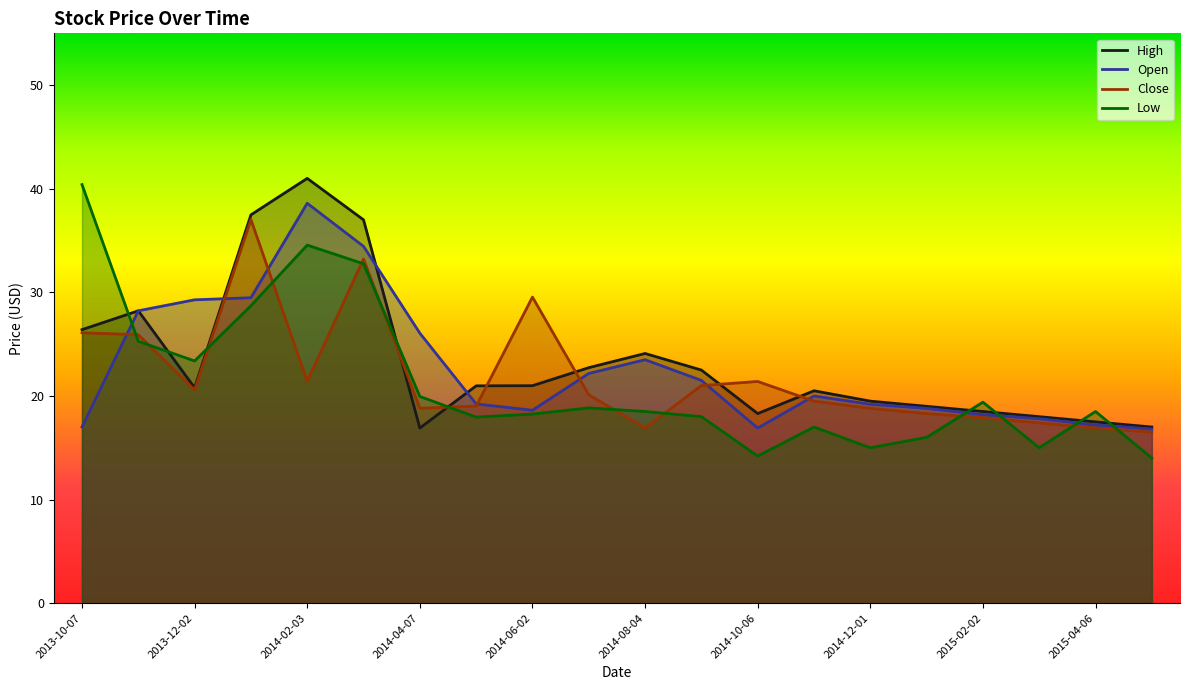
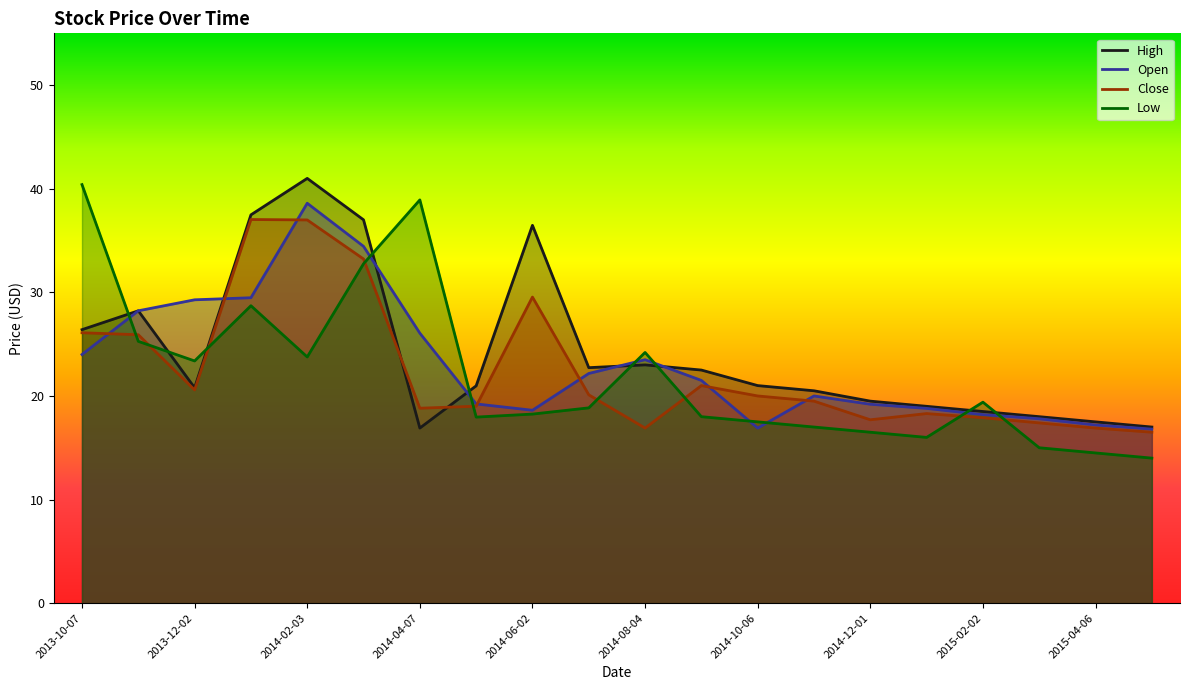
  {
    "High": {
      "2013-10-07": 26.4,
      "2014-02-03": 41.0,
      "2014-04-07": 16.9,
-     "2014-06-02": 21.0,
-     "2014-08-04": 24.1,
-     "2014-10-06": 18.3,
+     "2014-06-02": 36.5,
+     "2014-08-04": 23.0,
+     "2014-10-06": 21.0,
      "2014-12-01": 19.5,
      "2015-02-02": 18.5,
      "2015-04-06": 17.5
    },
    "Open": {
-     "2013-10-07": 17,
+     "2013-10-07": 24,
      "2013-12-02": 29.3,
      "2014-02-03": 38.6,
      "2014-04-07": 26,
      "2014-06-02": 18.6,
      "2014-08-04": 23.5,
      "2014-10-06": 17,
      "2014-12-01": 19,
      "2015-02-02": 18,
      "2015-04-06": 17
    },
    "Close": {
      "2013-10-07": 26.1,
-     "2014-02-03": 21.4,
+     "2014-02-03": 37.0,
      "2014-04-07": 18.8,
      "2014-06-02": 29.5,
      "2014-08-04": 16.9,
-     "2014-10-06": 21.4,
-     "2014-12-01": 18.8,
+     "2014-10-06": 20.0,
+     "2014-12-01": 17.7,
      "2015-02-02": 17.9,
      "2015-04-06": 16.9
    },
    "Low": {
      "2013-10-07": 40.4,
      "2013-12-02": 23.4,
-     "2014-02-03": 34.6,
-     "2014-04-07": 20.0,
+     "2014-02-03": 23.8,
+     "2014-04-07": 38.9,
      "2014-06-02": 18.3,
-     "2014-08-04": 18.5,
-     "2014-10-06": 14.2,
-     "2014-12-01": 15.0,
+     "2014-08-04": 24.2,
+     "2014-10-06": 17.5,
+     "2014-12-01": 16.5,
      "2015-02-02": 19.4,
-     "2015-04-06": 18.5
+     "2015-04-06": 14.5
    }
  }
